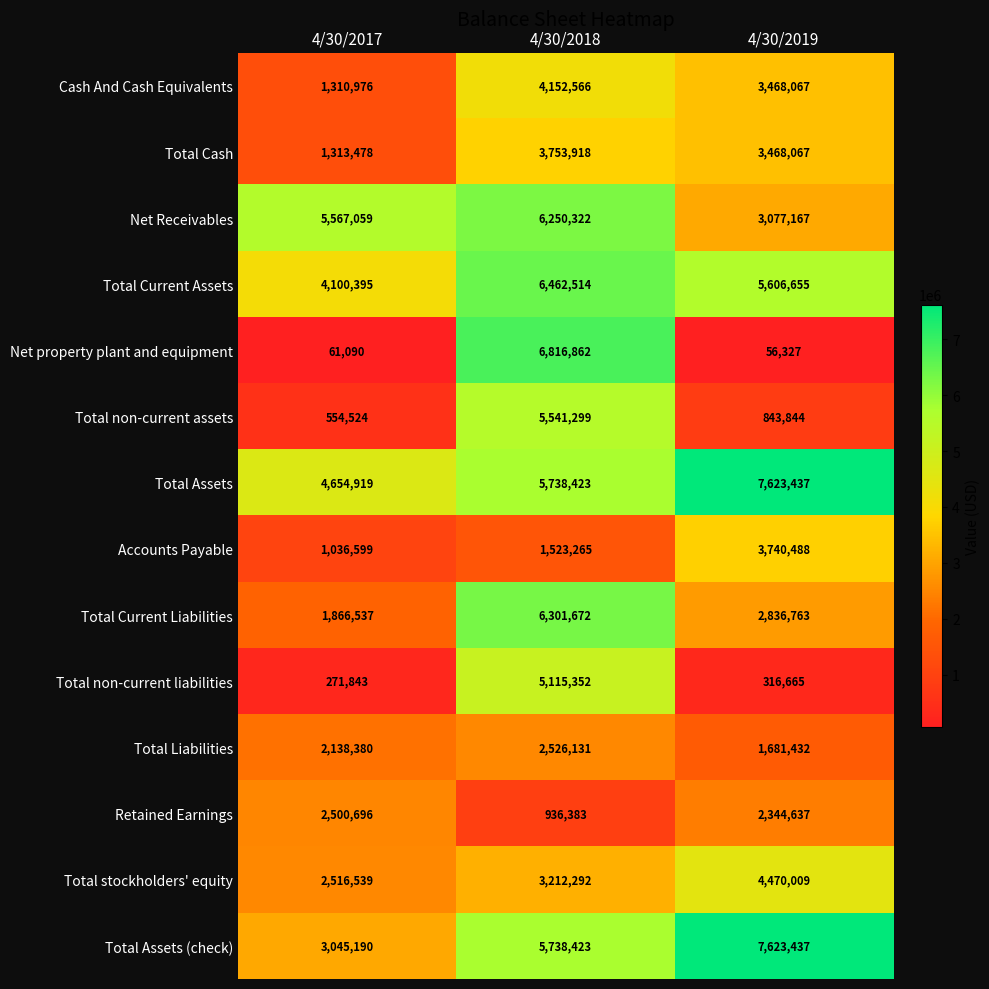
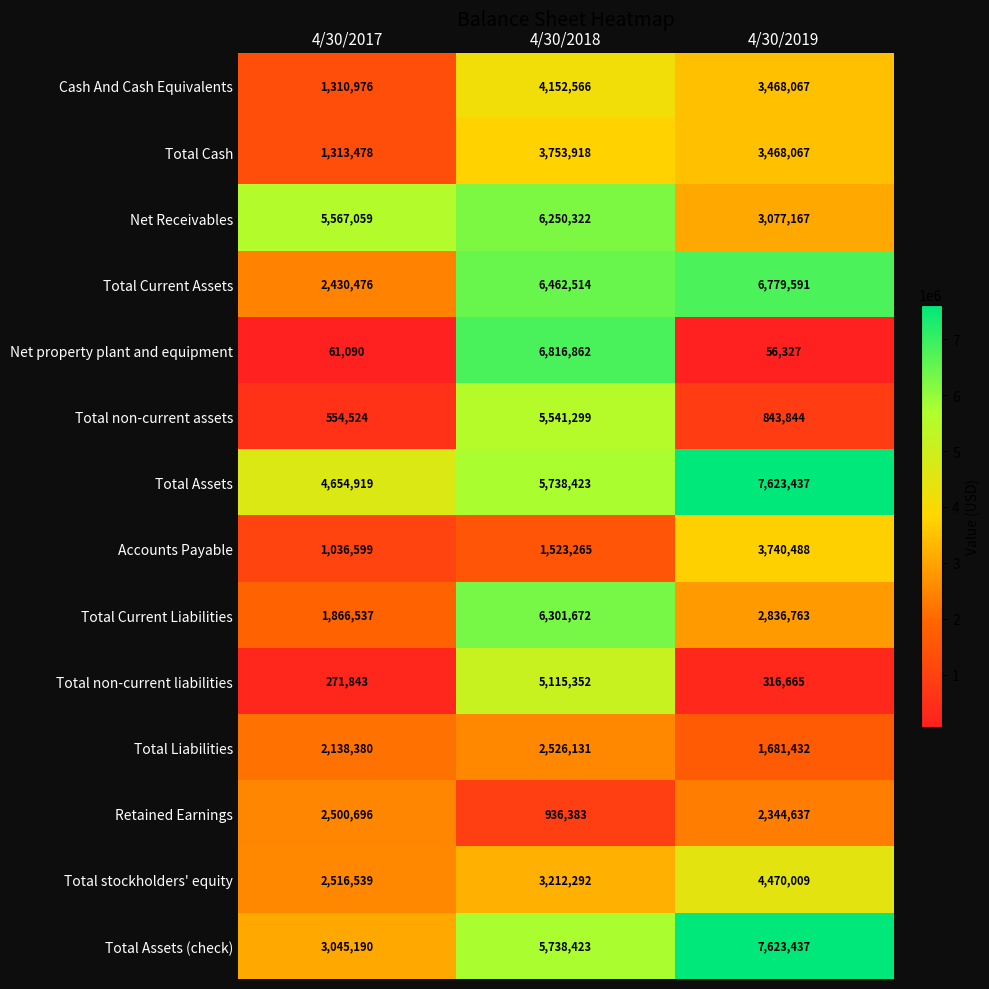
  {
    "Cash And Cash Equivalents": {
      "4/30/2017": "1,310,976",
      "4/30/2018": "4,152,566",
      "4/30/2019": "3,468,067"
    },
    "Total Cash": {
      "4/30/2017": "1,313,478",
      "4/30/2018": "3,753,918",
      "4/30/2019": "3,468,067"
    },
    "Net Receivables": {
      "4/30/2017": "5,567,059",
      "4/30/2018": "6,250,322",
      "4/30/2019": "3,077,167"
    },
    "Total Current Assets": {
-     "4/30/2017": "4,100,395",
+     "4/30/2017": "2,430,476",
      "4/30/2018": "6,462,514",
-     "4/30/2019": "5,606,655"
+     "4/30/2019": "6,779,591"
    },
    "Net property plant and equipment": {
      "4/30/2017": "61,090",
      "4/30/2018": "6,816,862",
      "4/30/2019": "56,327"
    },
    "Total non-current assets": {
      "4/30/2017": "554,524",
      "4/30/2018": "5,541,299",
      "4/30/2019": "843,844"
    },
    "Total Assets": {
      "4/30/2017": "4,654,919",
      "4/30/2018": "5,738,423",
      "4/30/2019": "7,623,437"
    },
    "Accounts Payable": {
      "4/30/2017": "1,036,599",
      "4/30/2018": "1,523,265",
      "4/30/2019": "3,740,488"
    },
    "Total Current Liabilities": {
      "4/30/2017": "1,866,537",
      "4/30/2018": "6,301,672",
      "4/30/2019": "2,836,763"
    },
    "Total non-current liabilities": {
      "4/30/2017": "271,843",
      "4/30/2018": "5,115,352",
      "4/30/2019": "316,665"
    },
    "Total Liabilities": {
      "4/30/2017": "2,138,380",
      "4/30/2018": "2,526,131",
      "4/30/2019": "1,681,432"
    },
    "Retained Earnings": {
      "4/30/2017": "2,500,696",
      "4/30/2018": "936,383",
      "4/30/2019": "2,344,637"
    },
    "Total stockholders' equity": {
      "4/30/2017": "2,516,539",
      "4/30/2018": "3,212,292",
      "4/30/2019": "4,470,009"
    },
    "Total Assets (check)": {
      "4/30/2017": "3,045,190",
      "4/30/2018": "5,738,423",
      "4/30/2019": "7,623,437"
    }
  }
